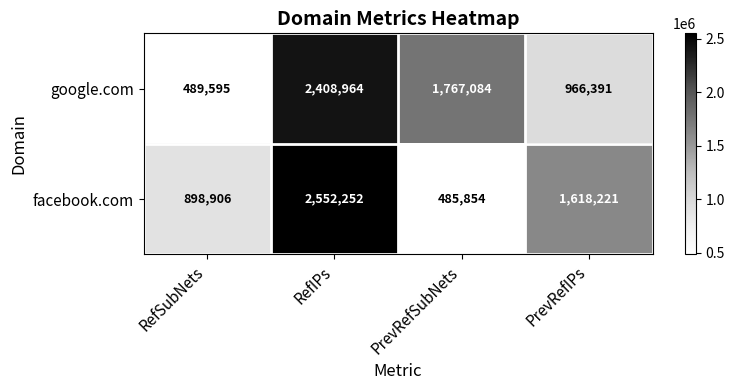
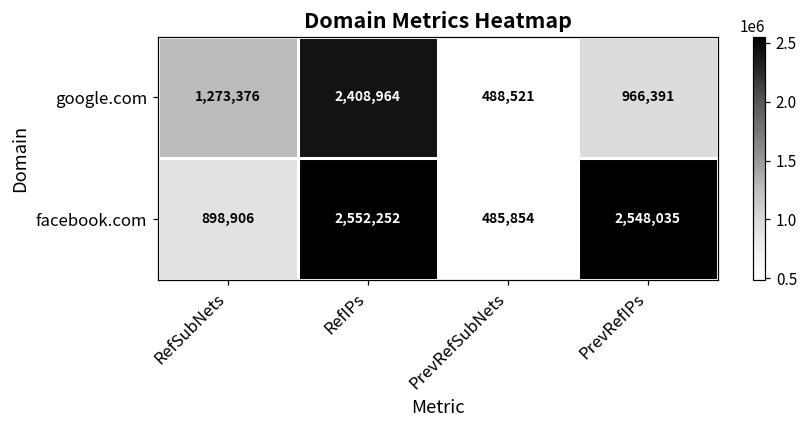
  {
    "google.com": {
-     "RefSubNets": "489,595",
+     "RefSubNets": "1,273,376",
      "RefIPs": "2,408,964",
-     "PrevRefSubNets": "1,767,084",
+     "PrevRefSubNets": "488,521",
      "PrevRefIPs": "966,391"
    },
    "facebook.com": {
      "RefSubNets": "898,906",
      "RefIPs": "2,552,252",
      "PrevRefSubNets": "485,854",
-     "PrevRefIPs": "1,618,221"
+     "PrevRefIPs": "2,548,035"
    }
  }
